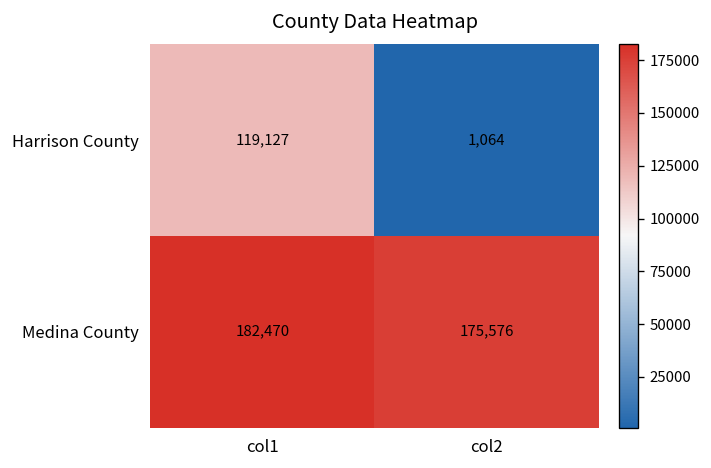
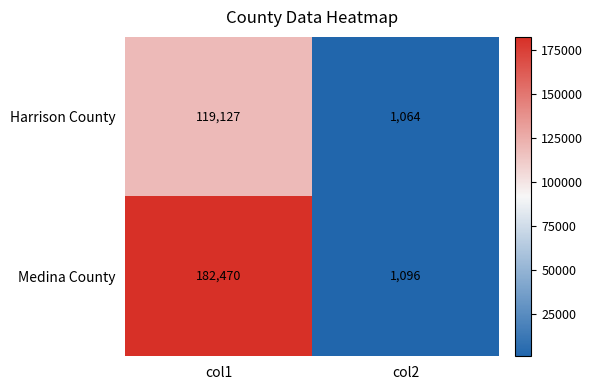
  {
    "Harrison County": {
      "col1": "119,127",
      "col2": "1,064"
    },
    "Medina County": {
      "col1": "182,470",
-     "col2": "175,576"
+     "col2": "1,096"
    }
  }
